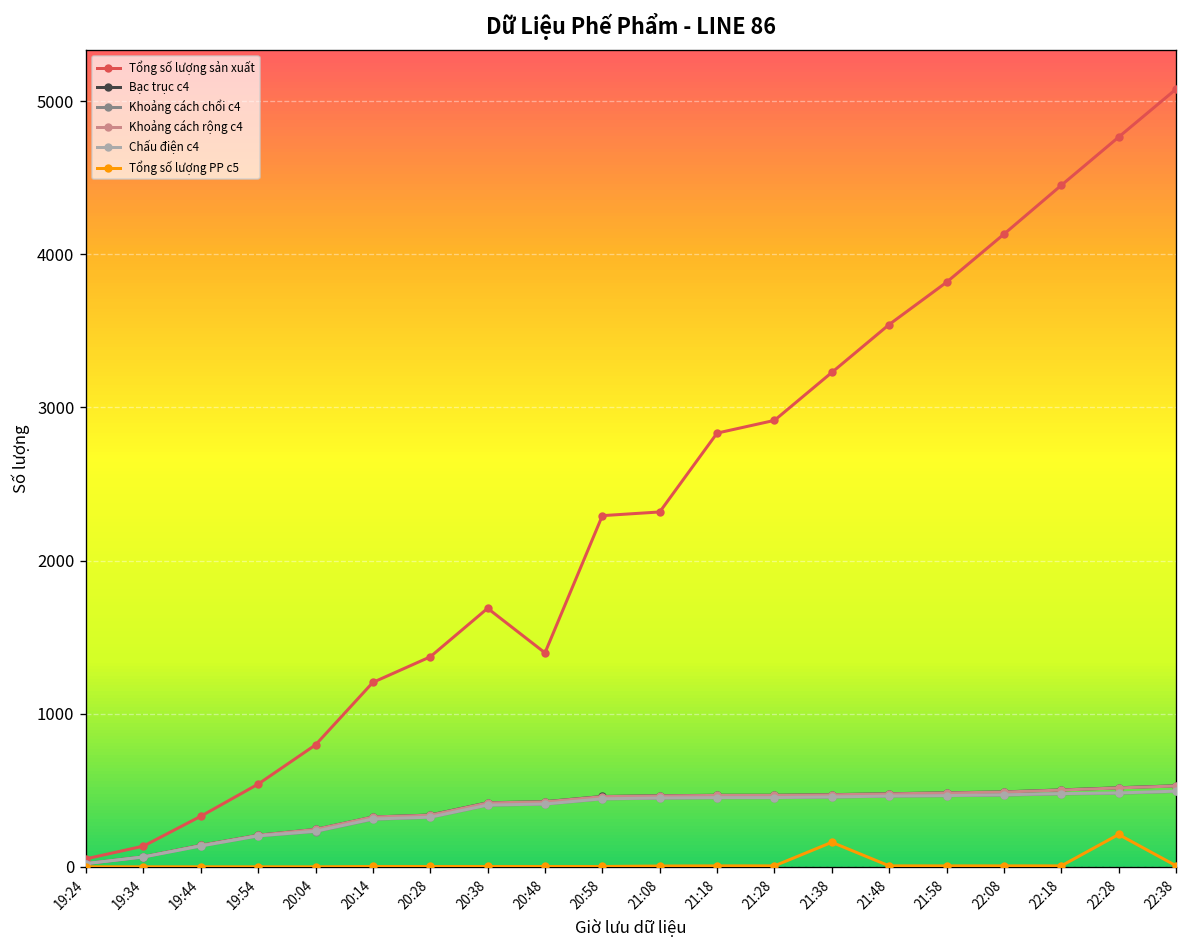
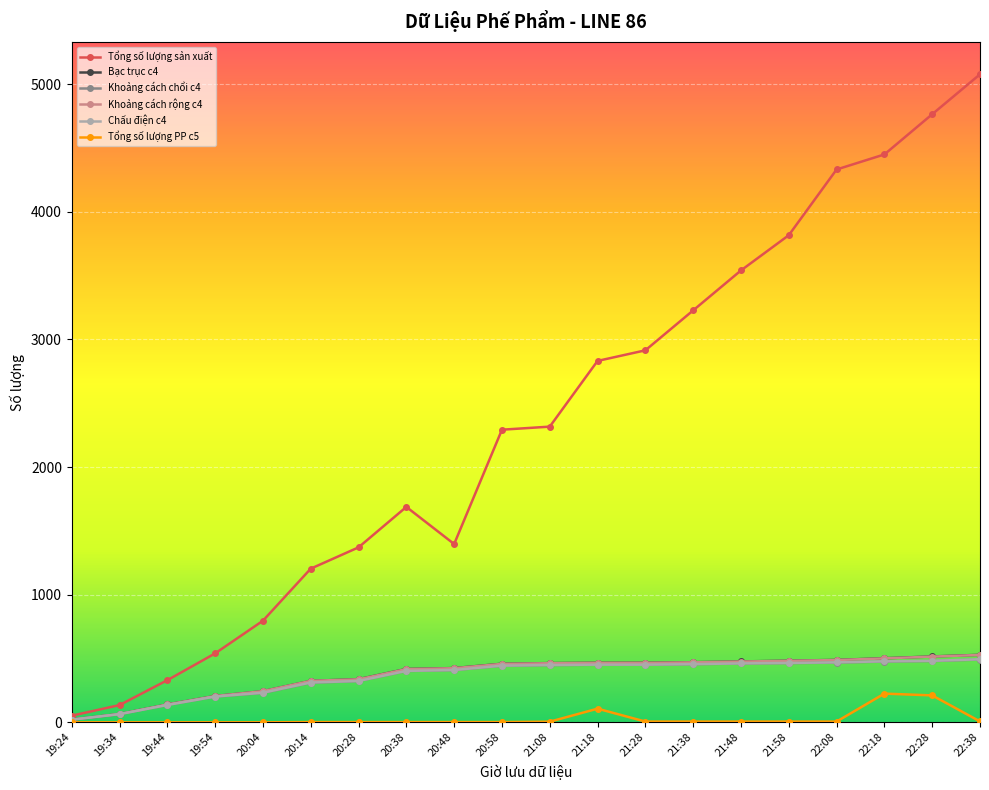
  {
    "Tổng số lượng sản xuất": {
      "19:24": 50,
      "19:34": 140,
      "19:44": 330,
      "19:54": 540,
      "20:04": 800,
      "20:14": 1200,
      "20:28": 1370,
      "20:38": 1690,
      "20:48": 1400,
      "20:58": 2290,
      "21:08": 2320,
      "21:18": 2830,
      "21:28": 2920,
      "21:38": 3230,
      "21:48": 3540,
      "21:58": 3820,
-     "22:08": 4130,
+     "22:08": 4330,
      "22:18": 4450,
      "22:28": 4770,
      "22:38": 5080
    },
    "Tổng số lượng PP c5": {
      "19:24": 0,
      "19:34": 0,
      "19:44": 0,
      "19:54": 0,
      "20:04": 0,
      "20:14": 0,
      "20:28": 0,
      "20:38": 0,
      "20:48": 0,
      "20:58": 0,
      "21:08": 10,
-     "21:18": 10,
+     "21:18": 110,
      "21:28": 10,
-     "21:38": 160,
+     "21:38": 10,
      "21:48": 10,
      "21:58": 10,
      "22:08": 10,
-     "22:18": 10,
+     "22:18": 230,
      "22:28": 210,
      "22:38": 10
    }
  }
